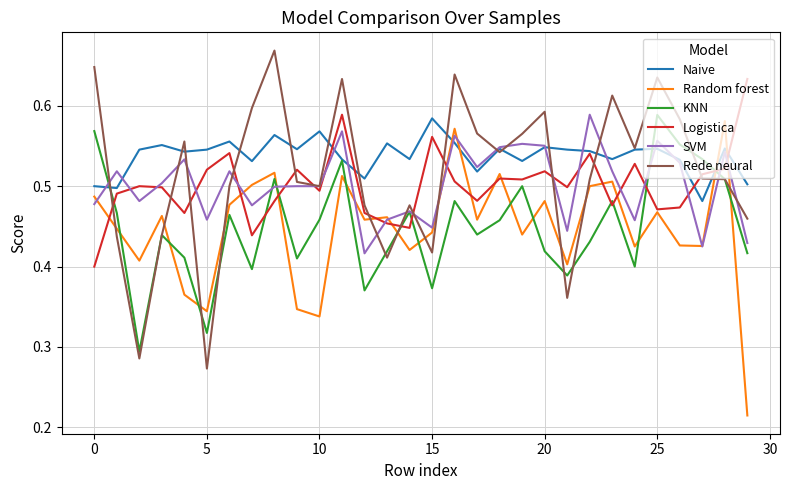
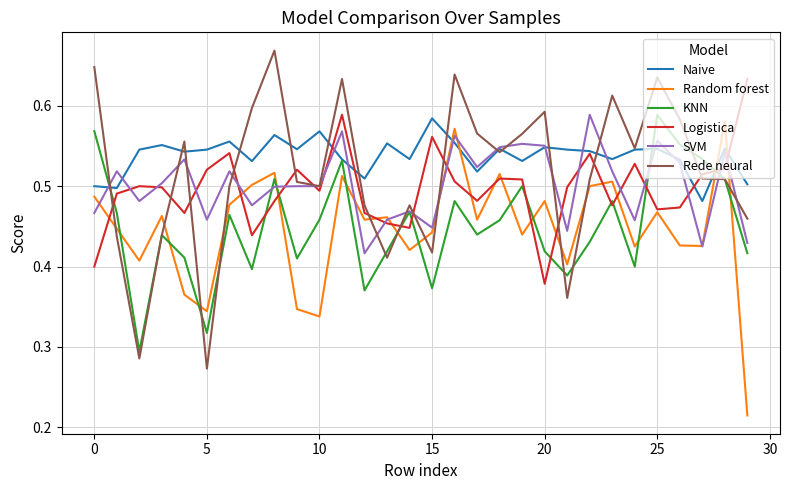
  {
    "Naive": {
      "0": 0.50,
      "5": 0.55,
      "10": 0.57,
      "15": 0.58
    },
    "Random forest": {
      "0": 0.49,
      "5": 0.34,
      "10": 0.34,
      "15": 0.44,
      "20": 0.48,
      "25": 0.47
    },
    "KNN": {
      "0": 0.57,
      "5": 0.32,
      "10": 0.46,
      "15": 0.37,
      "20": 0.42
    },
    "Logistica": {
      "0": 0.40,
      "5": 0.52,
      "10": 0.49,
      "15": 0.56,
-     "20": 0.52,
+     "20": 0.38,
      "25": 0.47
    },
    "SVM": {
-     "0": 0.48,
+     "0": 0.47,
      "5": 0.46,
      "15": 0.45
    },
    "Rede neural": {
      "0": 0.65,
      "5": 0.27,
      "15": 0.42,
      "20": 0.59
    }
  }
